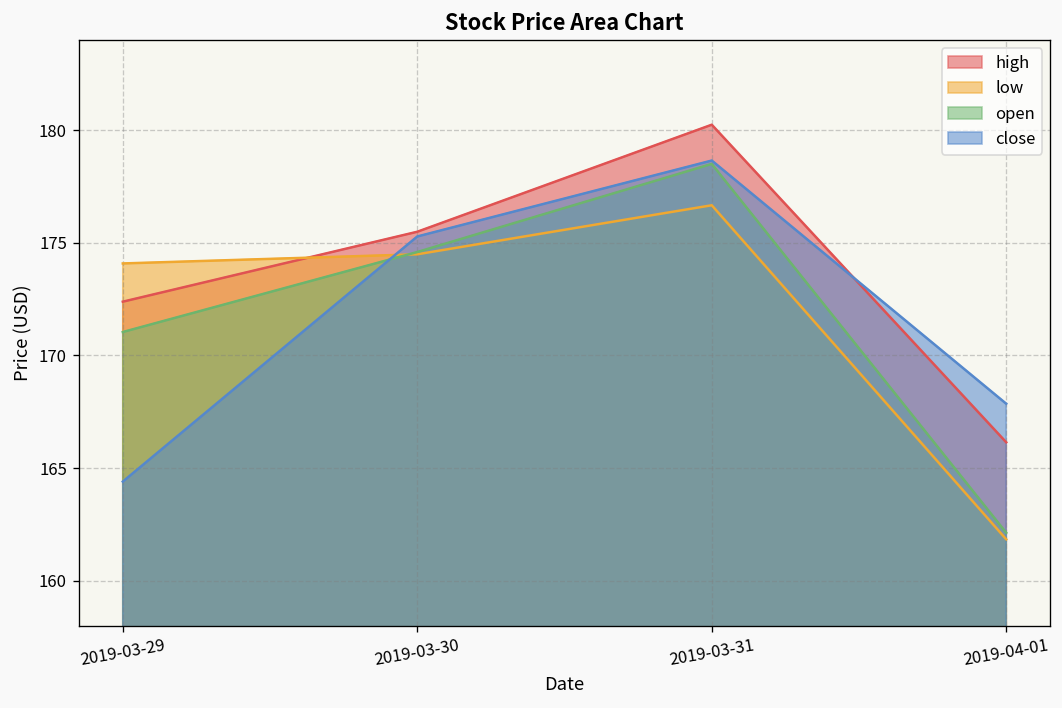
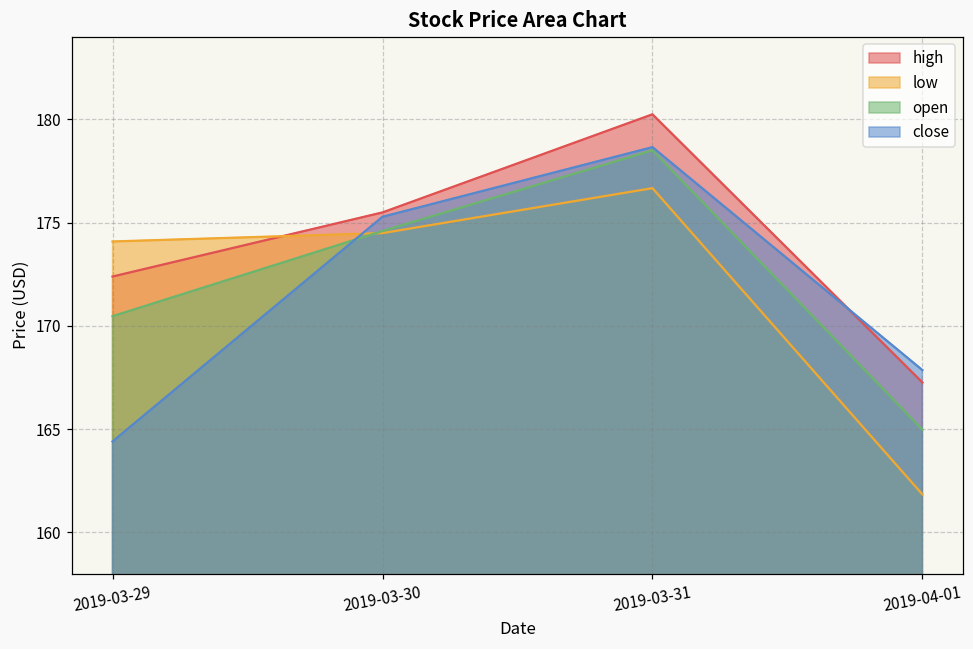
  {
    "high": {
      "2019-03-29": 172.4,
      "2019-03-30": 175.5,
      "2019-03-31": 180.2,
-     "2019-04-01": 166.1
+     "2019-04-01": 167.3
    },
    "low": {
      "2019-03-29": 174.1,
      "2019-03-31": 176.7,
      "2019-04-01": 161.8
    },
    "open": {
-     "2019-03-29": 171.0,
+     "2019-03-29": 170.5,
      "2019-03-31": 178.5,
-     "2019-04-01": 162.1
+     "2019-04-01": 165.0
    },
    "close": {
      "2019-03-29": 164.4,
      "2019-03-30": 175.3,
      "2019-03-31": 178.6,
      "2019-04-01": 167.9
    }
  }
